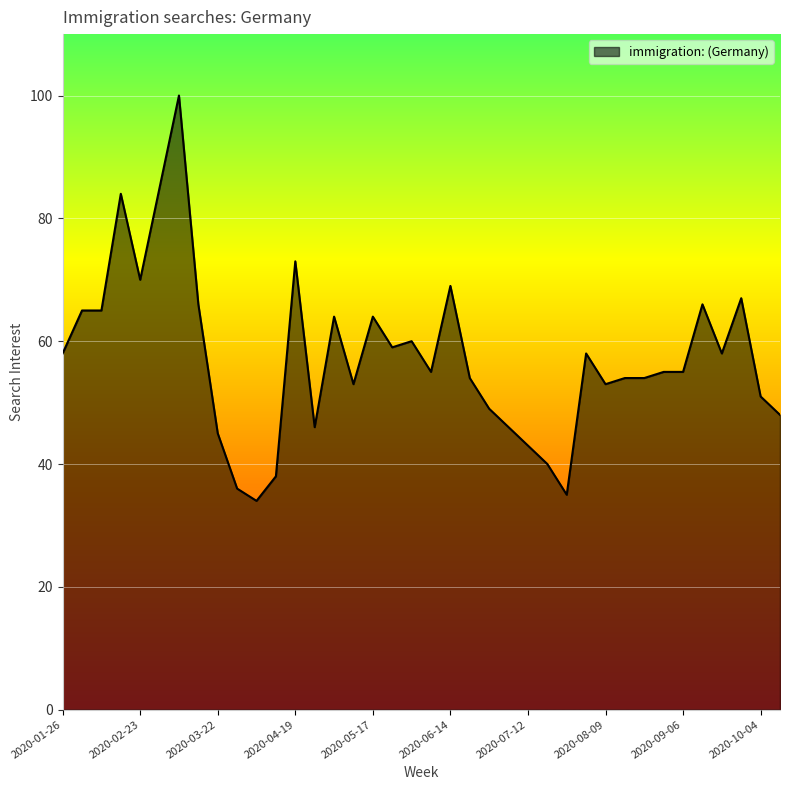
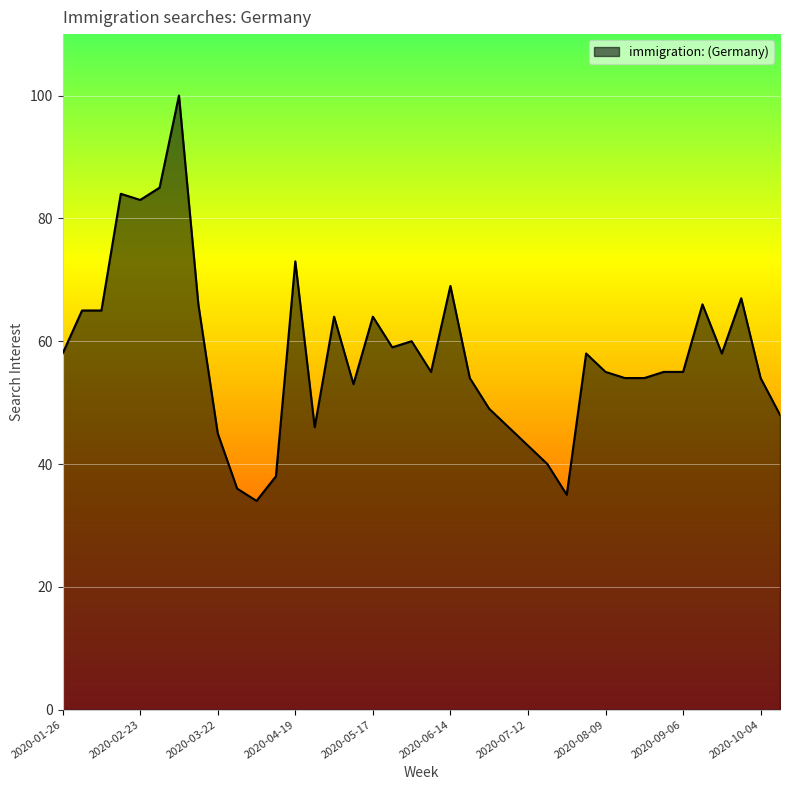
  {
    "2020-01-26": 58,
-   "2020-02-23": 70,
+   "2020-02-23": 83,
    "2020-03-22": 45,
    "2020-04-19": 73,
    "2020-05-17": 64,
    "2020-06-14": 69,
    "2020-07-12": 43,
-   "2020-08-09": 53,
+   "2020-08-09": 55,
    "2020-09-06": 55,
-   "2020-10-04": 51
+   "2020-10-04": 54
  }
